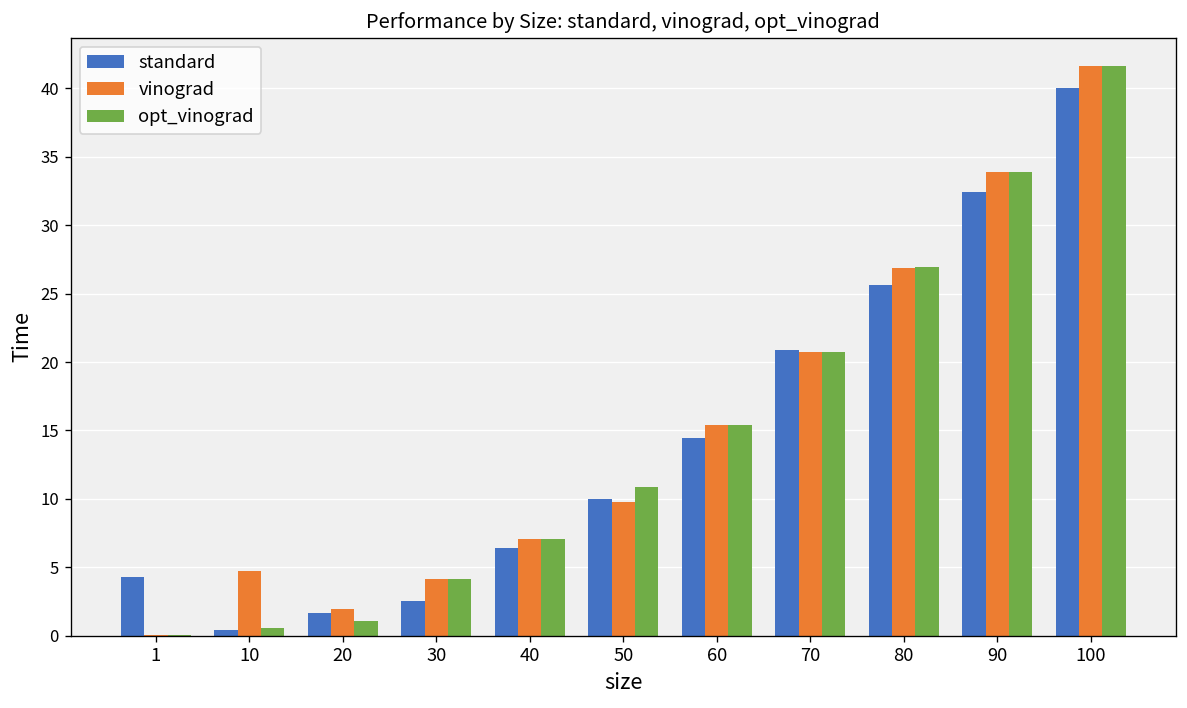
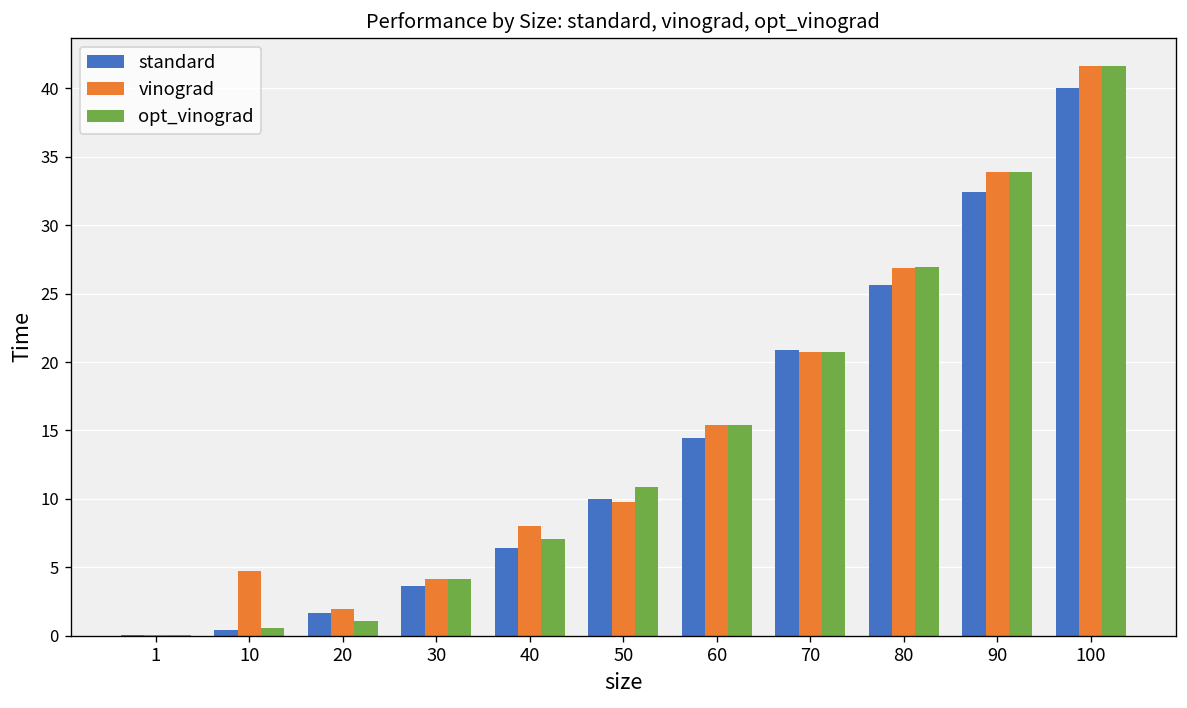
  {
    "standard": {
-     "1": 4.3,
+     "1": 0.0,
      "10": 0.4,
      "20": 1.6,
-     "30": 2.5,
+     "30": 3.6,
      "40": 6.4,
      "50": 10.0,
      "60": 14.4,
      "70": 20.9,
      "80": 25.6,
      "90": 32.4,
      "100": 40.0
    },
    "vinograd": {
      "10": 4.7,
      "20": 2.0,
      "30": 4.1,
-     "40": 7.1,
+     "40": 8.0,
      "50": 9.8,
      "60": 15.4,
      "70": 20.8,
      "80": 26.9,
      "90": 33.9,
      "100": 41.6
    },
    "opt_vinograd": {
      "10": 0.6,
      "20": 1.1,
      "30": 4.1,
      "40": 7.1,
      "50": 10.8,
      "60": 15.4,
      "70": 20.8,
      "80": 26.9,
      "90": 33.9,
      "100": 41.6
    }
  }
